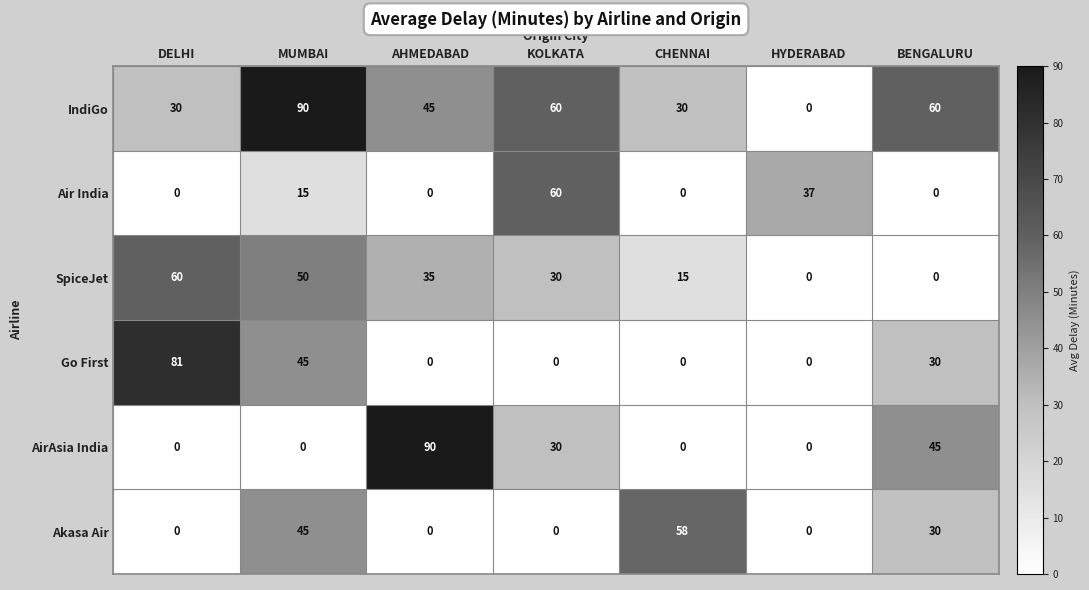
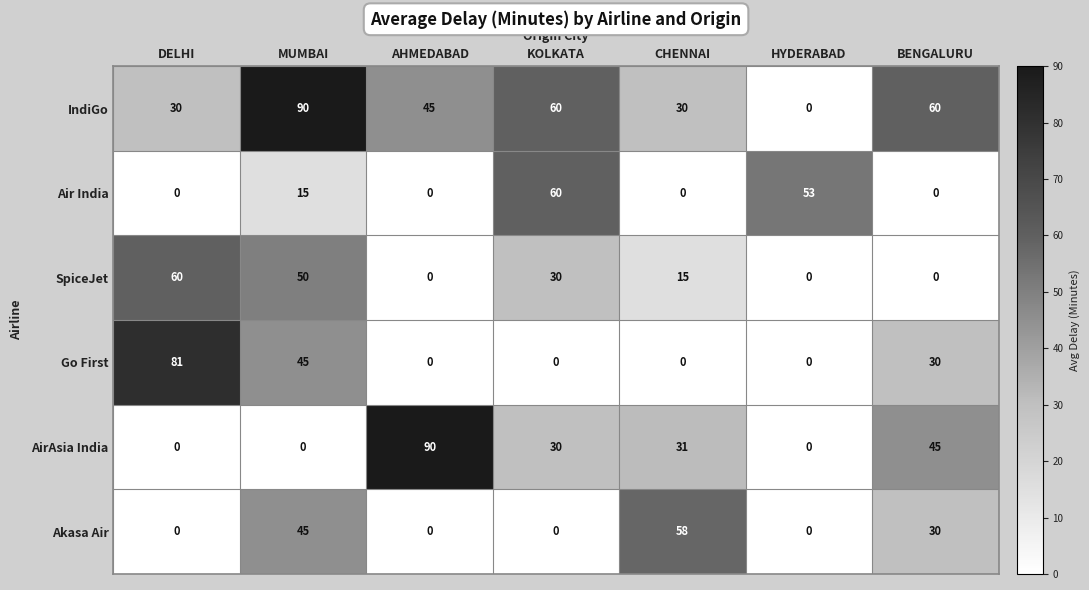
  {
    "IndiGo": {
      "DELHI": 30,
      "MUMBAI": 90,
      "AHMEDABAD": 45,
      "KOLKATA": 60,
      "CHENNAI": 30,
      "HYDERABAD": 0,
      "BENGALURU": 60
    },
    "Air India": {
      "DELHI": 0,
      "MUMBAI": 15,
      "AHMEDABAD": 0,
      "KOLKATA": 60,
      "CHENNAI": 0,
-     "HYDERABAD": 37,
+     "HYDERABAD": 53,
      "BENGALURU": 0
    },
    "SpiceJet": {
      "DELHI": 60,
      "MUMBAI": 50,
-     "AHMEDABAD": 35,
+     "AHMEDABAD": 0,
      "KOLKATA": 30,
      "CHENNAI": 15,
      "HYDERABAD": 0,
      "BENGALURU": 0
    },
    "Go First": {
      "DELHI": 81,
      "MUMBAI": 45,
      "AHMEDABAD": 0,
      "KOLKATA": 0,
      "CHENNAI": 0,
      "HYDERABAD": 0,
      "BENGALURU": 30
    },
    "AirAsia India": {
      "DELHI": 0,
      "MUMBAI": 0,
      "AHMEDABAD": 90,
      "KOLKATA": 30,
-     "CHENNAI": 0,
+     "CHENNAI": 31,
      "HYDERABAD": 0,
      "BENGALURU": 45
    },
    "Akasa Air": {
      "DELHI": 0,
      "MUMBAI": 45,
      "AHMEDABAD": 0,
      "KOLKATA": 0,
      "CHENNAI": 58,
      "HYDERABAD": 0,
      "BENGALURU": 30
    }
  }
